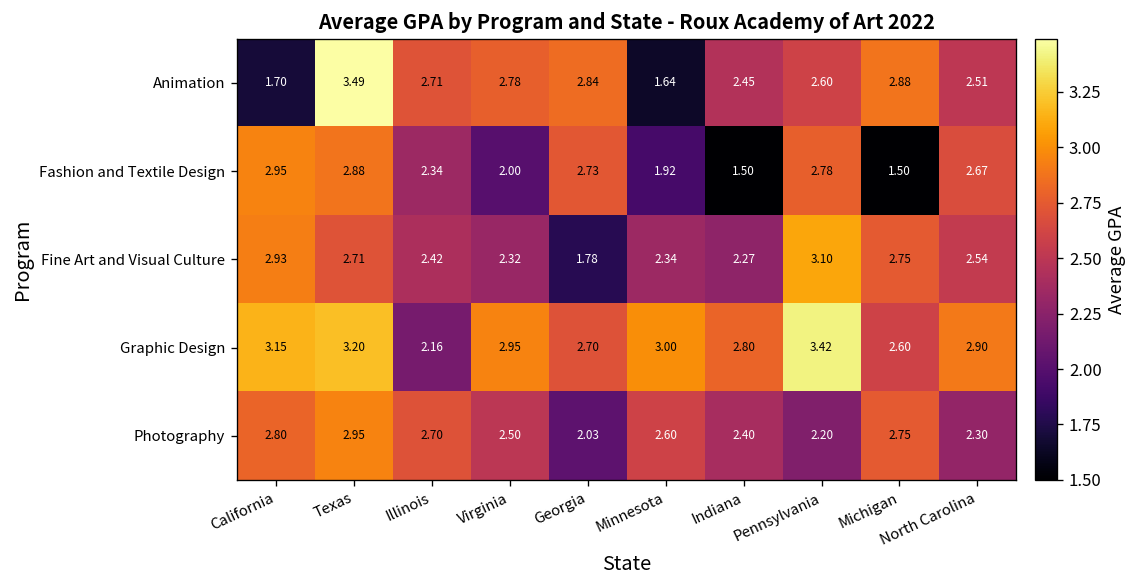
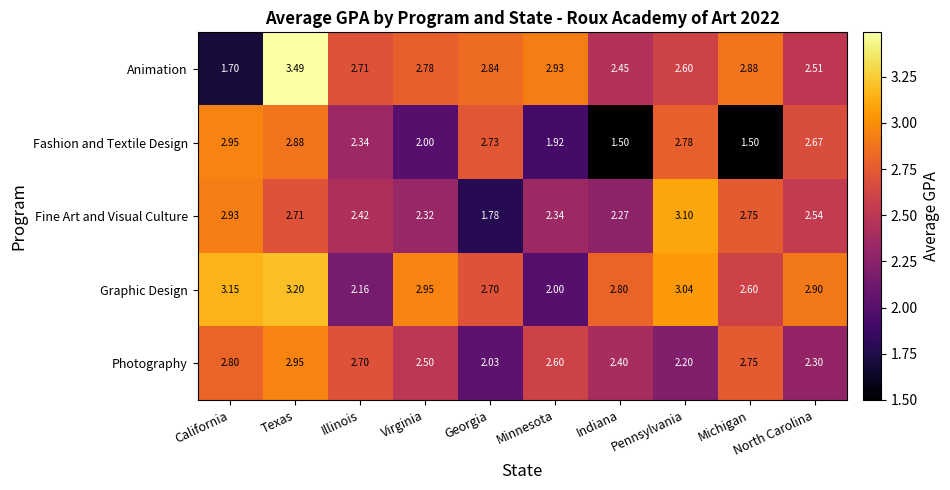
  {
    "Animation": {
      "California": 1.70,
      "Texas": 3.49,
      "Illinois": 2.71,
      "Virginia": 2.78,
      "Georgia": 2.84,
-     "Minnesota": 1.64,
+     "Minnesota": 2.93,
      "Indiana": 2.45,
      "Pennsylvania": 2.60,
      "Michigan": 2.88,
      "North Carolina": 2.51
    },
    "Fashion and Textile Design": {
      "California": 2.95,
      "Texas": 2.88,
      "Illinois": 2.34,
      "Virginia": 2.00,
      "Georgia": 2.73,
      "Minnesota": 1.92,
      "Indiana": 1.50,
      "Pennsylvania": 2.78,
      "Michigan": 1.50,
      "North Carolina": 2.67
    },
    "Fine Art and Visual Culture": {
      "California": 2.93,
      "Texas": 2.71,
      "Illinois": 2.42,
      "Virginia": 2.32,
      "Georgia": 1.78,
      "Minnesota": 2.34,
      "Indiana": 2.27,
      "Pennsylvania": 3.10,
      "Michigan": 2.75,
      "North Carolina": 2.54
    },
    "Graphic Design": {
      "California": 3.15,
      "Texas": 3.20,
      "Illinois": 2.16,
      "Virginia": 2.95,
      "Georgia": 2.70,
-     "Minnesota": 3.00,
+     "Minnesota": 2.00,
      "Indiana": 2.80,
-     "Pennsylvania": 3.42,
+     "Pennsylvania": 3.04,
      "Michigan": 2.60,
      "North Carolina": 2.90
    },
    "Photography": {
      "California": 2.80,
      "Texas": 2.95,
      "Illinois": 2.70,
      "Virginia": 2.50,
      "Georgia": 2.03,
      "Minnesota": 2.60,
      "Indiana": 2.40,
      "Pennsylvania": 2.20,
      "Michigan": 2.75,
      "North Carolina": 2.30
    }
  }
